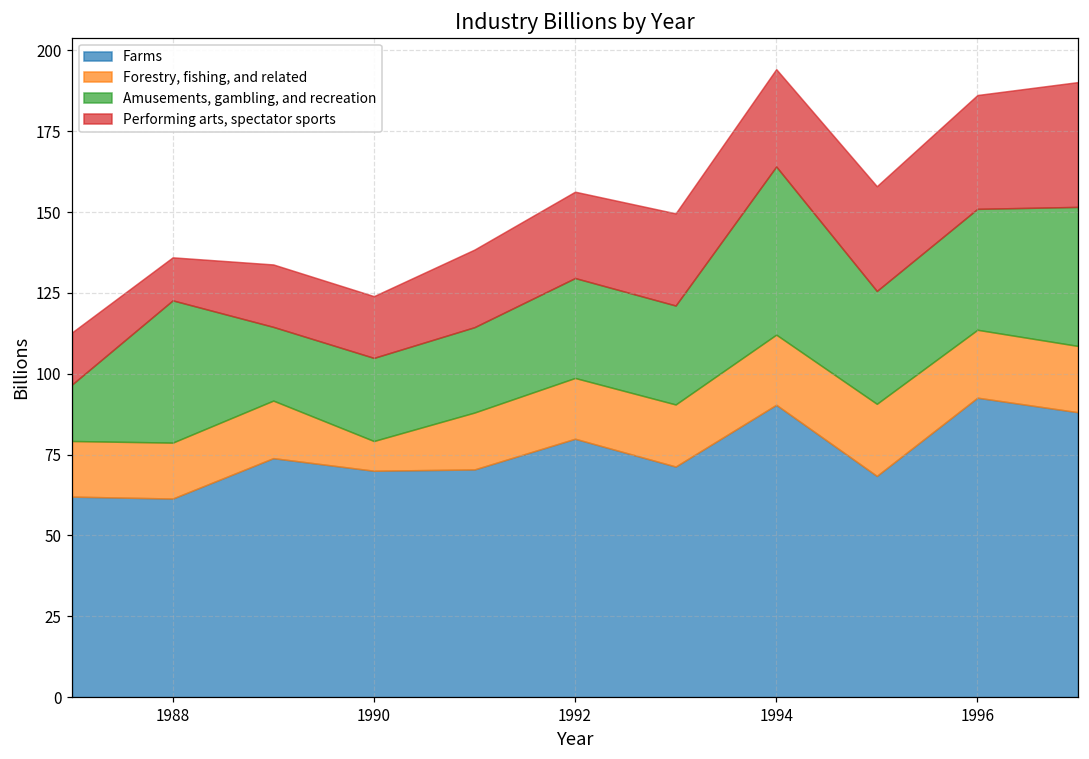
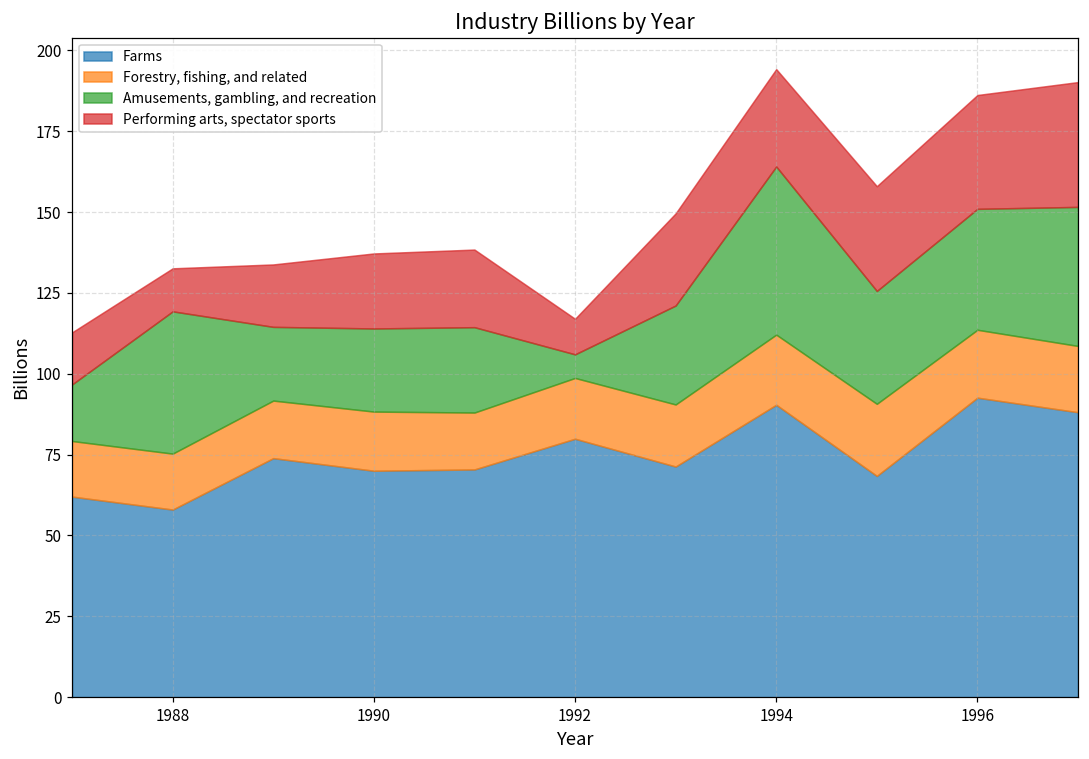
  {
    "Farms": {
-     "1988": 61,
+     "1988": 58,
      "1990": 70,
      "1992": 80,
      "1994": 90,
      "1996": 93
    },
    "Forestry, fishing, and related": {
      "1988": 17,
-     "1990": 9,
+     "1990": 18,
      "1992": 19,
      "1994": 22,
      "1996": 21
    },
    "Amusements, gambling, and recreation": {
      "1988": 44,
      "1990": 26,
-     "1992": 31,
+     "1992": 7,
      "1994": 52,
      "1996": 37
    },
    "Performing arts, spectator sports": {
      "1988": 13,
-     "1990": 19,
-     "1992": 27,
+     "1990": 23,
+     "1992": 11,
      "1994": 30,
      "1996": 35
    }
  }
